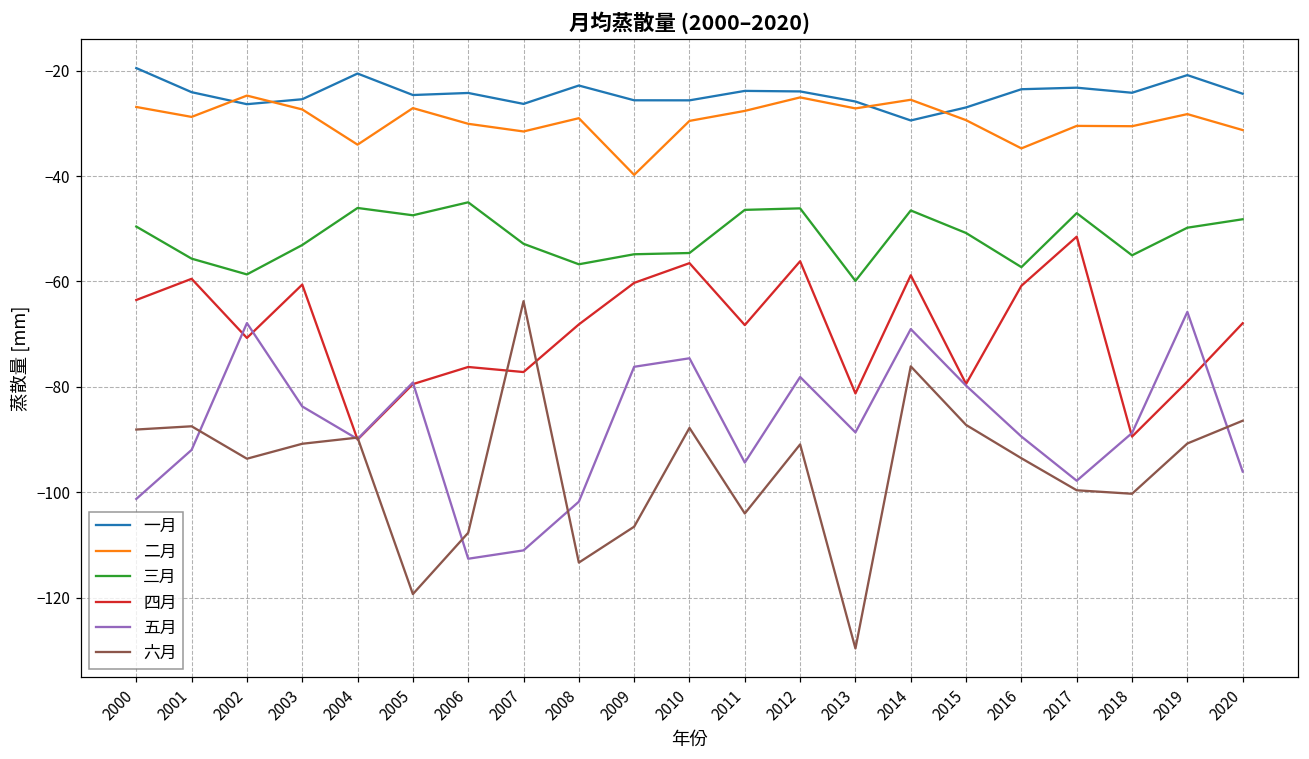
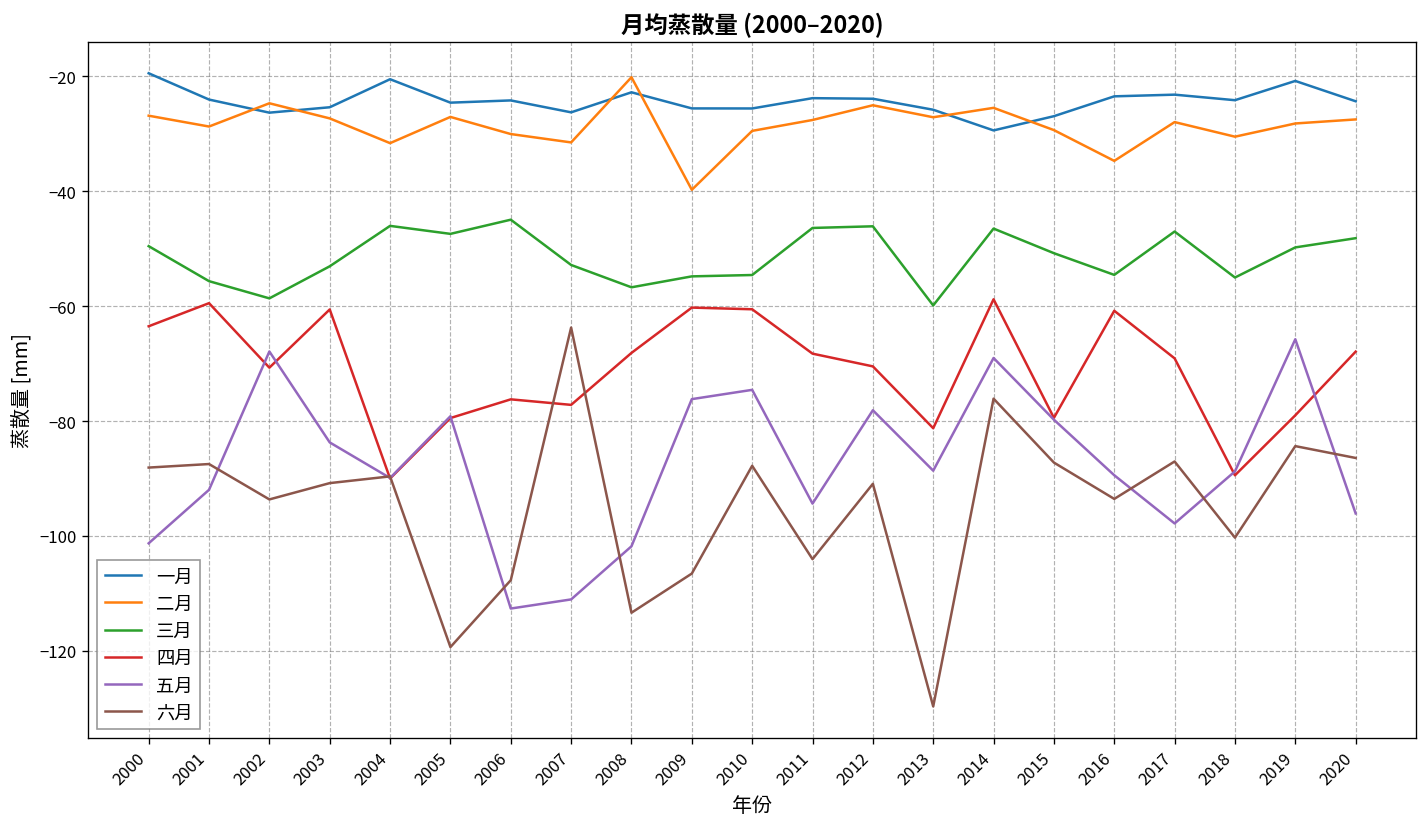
  {
    "一月": {
      "2000": -19,
      "2001": -24,
      "2002": -26,
      "2003": -25,
      "2004": -21,
      "2005": -25,
      "2006": -24,
      "2007": -26,
      "2008": -23,
      "2009": -26,
      "2010": -26,
      "2011": -24,
      "2012": -24,
      "2013": -26,
      "2014": -29,
      "2015": -27,
      "2016": -24,
      "2017": -23,
      "2018": -24,
      "2019": -21,
      "2020": -24
    },
    "二月": {
      "2000": -27,
      "2001": -29,
      "2002": -25,
      "2003": -27,
-     "2004": -34,
+     "2004": -32,
      "2005": -27,
      "2006": -30,
      "2007": -32,
-     "2008": -29,
+     "2008": -20,
      "2009": -40,
      "2010": -30,
      "2011": -28,
      "2012": -25,
      "2013": -27,
      "2014": -26,
      "2015": -29,
      "2016": -35,
-     "2017": -30,
+     "2017": -28,
      "2018": -31,
      "2019": -28,
-     "2020": -31
+     "2020": -28
    },
    "三月": {
      "2000": -50,
      "2001": -56,
      "2002": -59,
      "2003": -53,
      "2004": -46,
      "2005": -47,
      "2006": -45,
      "2007": -53,
      "2008": -57,
      "2009": -55,
      "2010": -55,
      "2011": -46,
      "2012": -46,
      "2013": -60,
      "2014": -47,
      "2015": -51,
-     "2016": -57,
+     "2016": -55,
      "2017": -47,
      "2018": -55,
      "2019": -50,
      "2020": -48
    },
    "四月": {
      "2000": -64,
      "2001": -59,
      "2002": -71,
      "2003": -61,
      "2006": -76,
      "2007": -77,
      "2008": -68,
      "2009": -60,
-     "2010": -57,
+     "2010": -61,
      "2011": -68,
-     "2012": -56,
+     "2012": -70,
      "2013": -81,
      "2014": -59,
      "2016": -61,
-     "2017": -52,
+     "2017": -69,
      "2018": -89,
      "2019": -79,
      "2020": -68
    },
    "五月": {
      "2000": -101,
      "2001": -92,
      "2002": -68,
      "2003": -84,
      "2006": -113,
      "2007": -111,
      "2008": -102,
      "2009": -76,
      "2010": -75,
      "2011": -94,
      "2012": -78,
      "2013": -89,
      "2014": -69,
      "2016": -89,
      "2017": -98,
      "2018": -89,
      "2019": -66,
      "2020": -96
    },
    "六月": {
      "2000": -88,
      "2001": -87,
      "2002": -94,
      "2003": -91,
      "2005": -119,
      "2006": -108,
      "2007": -64,
      "2008": -113,
      "2009": -107,
      "2010": -88,
      "2011": -104,
      "2012": -91,
      "2013": -130,
      "2014": -76,
      "2015": -87,
      "2016": -94,
-     "2017": -100,
+     "2017": -87,
      "2018": -100,
-     "2019": -91,
+     "2019": -84,
      "2020": -86
    }
  }
